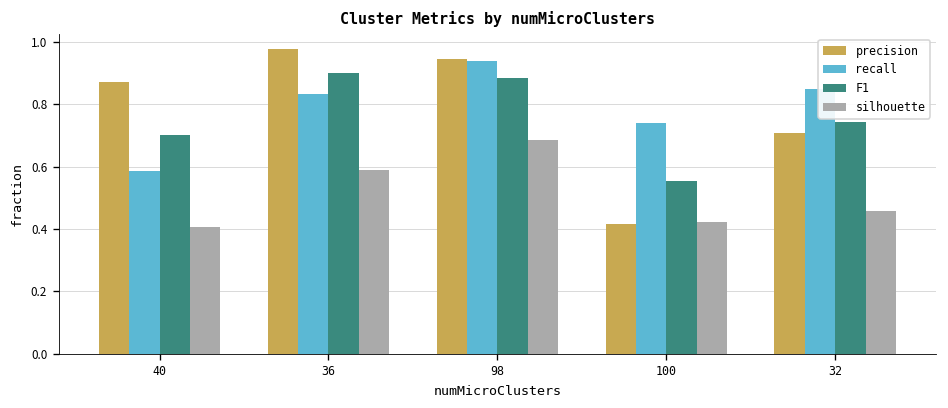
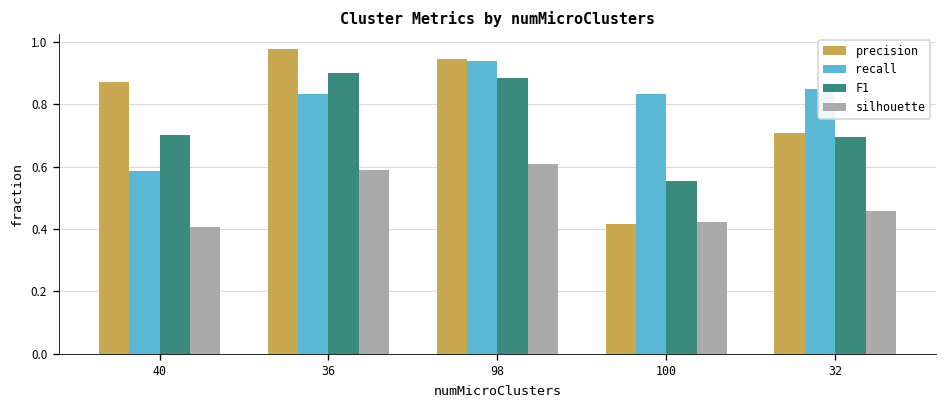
  {
    "precision": {
      "40": 0.87,
      "36": 0.98,
      "98": 0.94,
      "100": 0.42,
      "32": 0.71
    },
    "recall": {
      "40": 0.59,
      "36": 0.83,
      "98": 0.94,
-     "100": 0.74
+     "100": 0.83
    },
    "F1": {
      "40": 0.70,
      "36": 0.90,
      "98": 0.88,
      "100": 0.55,
-     "32": 0.74
+     "32": 0.69
    },
    "silhouette": {
      "40": 0.41,
      "36": 0.59,
-     "98": 0.69,
+     "98": 0.61,
      "100": 0.42,
      "32": 0.46
    }
  }
